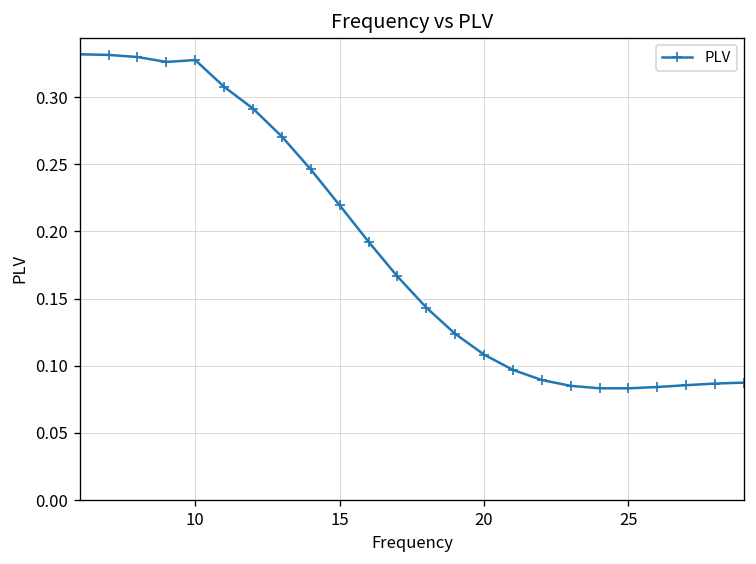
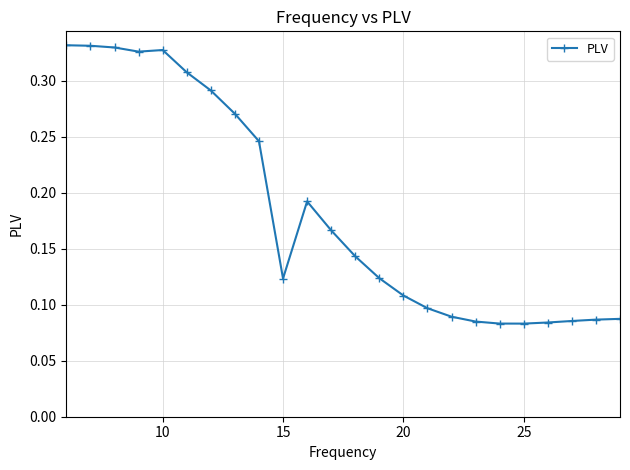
  {
    "10": 0.328,
-   "15": 0.219,
+   "15": 0.123,
    "20": 0.108,
    "25": 0.083
  }
